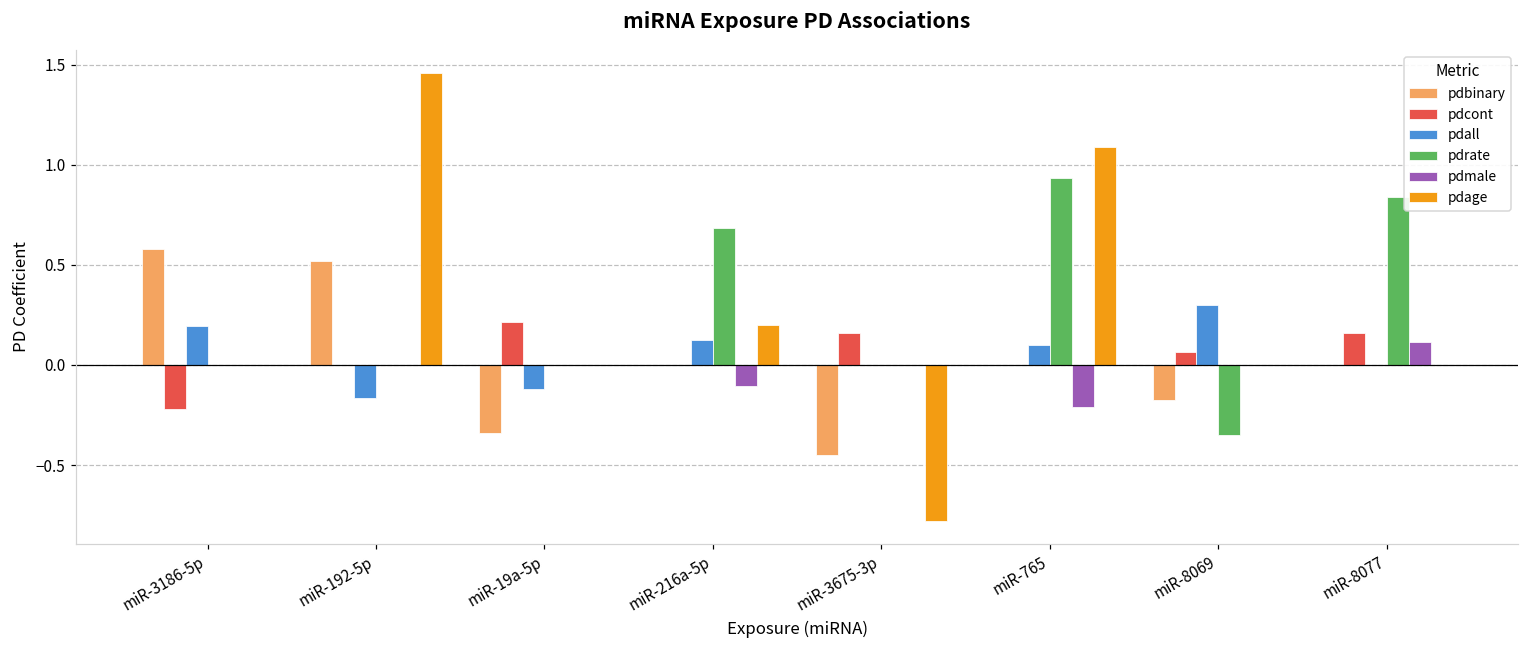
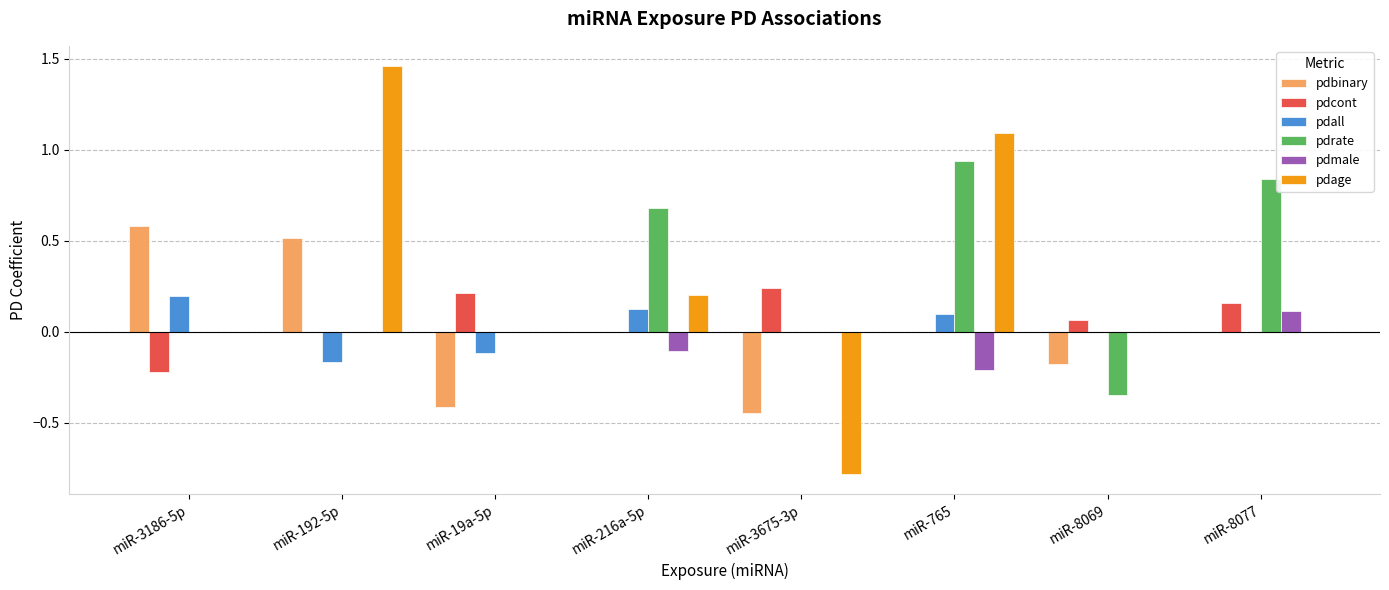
  {
    "pdbinary": {
      "miR-3186-5p": 0.58,
      "miR-192-5p": 0.52,
-     "miR-19a-5p": -0.34,
+     "miR-19a-5p": -0.41,
      "miR-216a-5p": 0.00,
      "miR-3675-3p": -0.45,
      "miR-765": 0.00,
      "miR-8069": -0.18,
      "miR-8077": 0.00
    },
    "pdcont": {
      "miR-3186-5p": -0.22,
      "miR-192-5p": 0.00,
      "miR-19a-5p": 0.21,
      "miR-216a-5p": 0.00,
-     "miR-3675-3p": 0.16,
+     "miR-3675-3p": 0.24,
      "miR-765": 0.00,
      "miR-8069": 0.07,
      "miR-8077": 0.16
    },
    "pdall": {
      "miR-3186-5p": 0.2,
      "miR-192-5p": -0.16,
      "miR-19a-5p": -0.12,
      "miR-216a-5p": 0.13,
      "miR-3675-3p": 0.0,
      "miR-765": 0.1,
-     "miR-8069": 0.3,
+     "miR-8069": 0.0,
      "miR-8077": 0.0
    },
    "pdrate": {
      "miR-3186-5p": 0.00,
      "miR-192-5p": 0.00,
      "miR-19a-5p": 0.00,
      "miR-216a-5p": 0.68,
      "miR-3675-3p": 0.00,
      "miR-765": 0.94,
      "miR-8069": -0.35,
      "miR-8077": 0.84
    },
    "pdmale": {
      "miR-3186-5p": 0.00,
      "miR-192-5p": 0.00,
      "miR-19a-5p": 0.00,
      "miR-216a-5p": -0.10,
      "miR-3675-3p": 0.00,
      "miR-765": -0.21,
      "miR-8069": 0.00,
      "miR-8077": 0.11
    },
    "pdage": {
      "miR-3186-5p": 0.00,
      "miR-192-5p": 1.46,
      "miR-19a-5p": 0.00,
      "miR-216a-5p": 0.20,
      "miR-3675-3p": -0.78,
      "miR-765": 1.09,
      "miR-8069": 0.00,
      "miR-8077": 0.00
    }
  }
